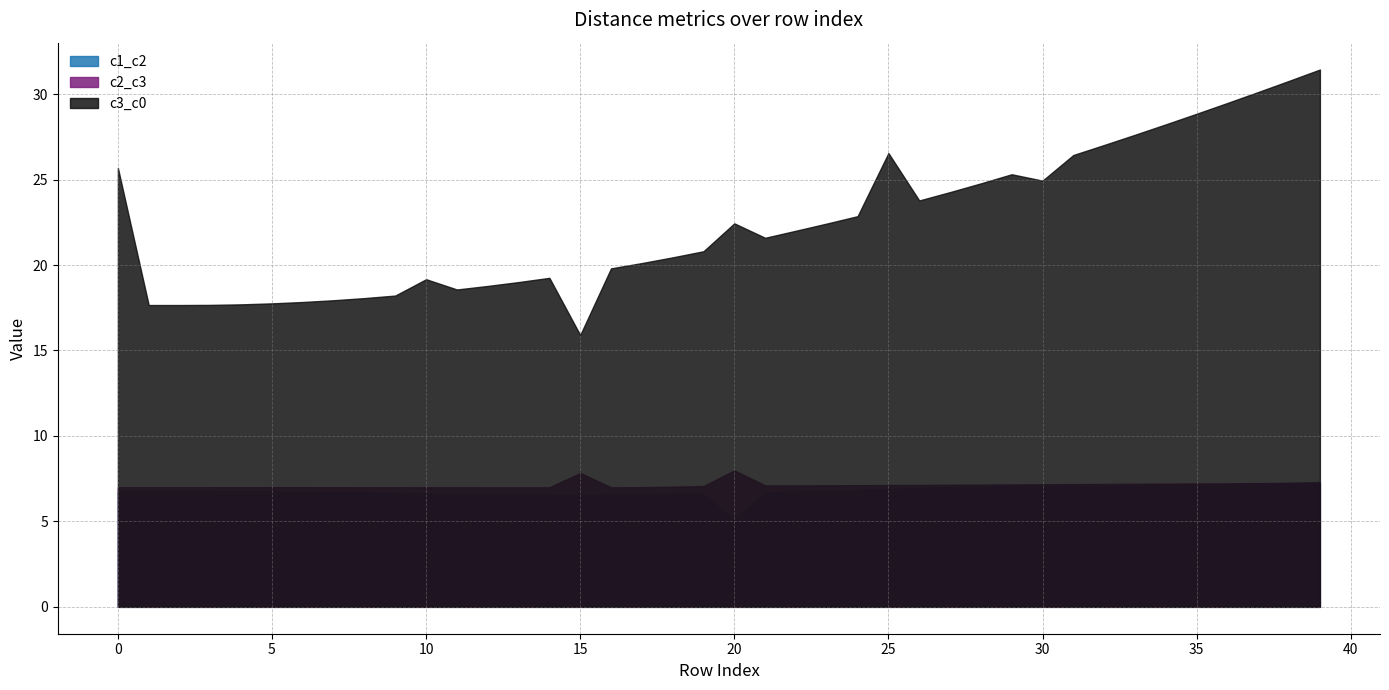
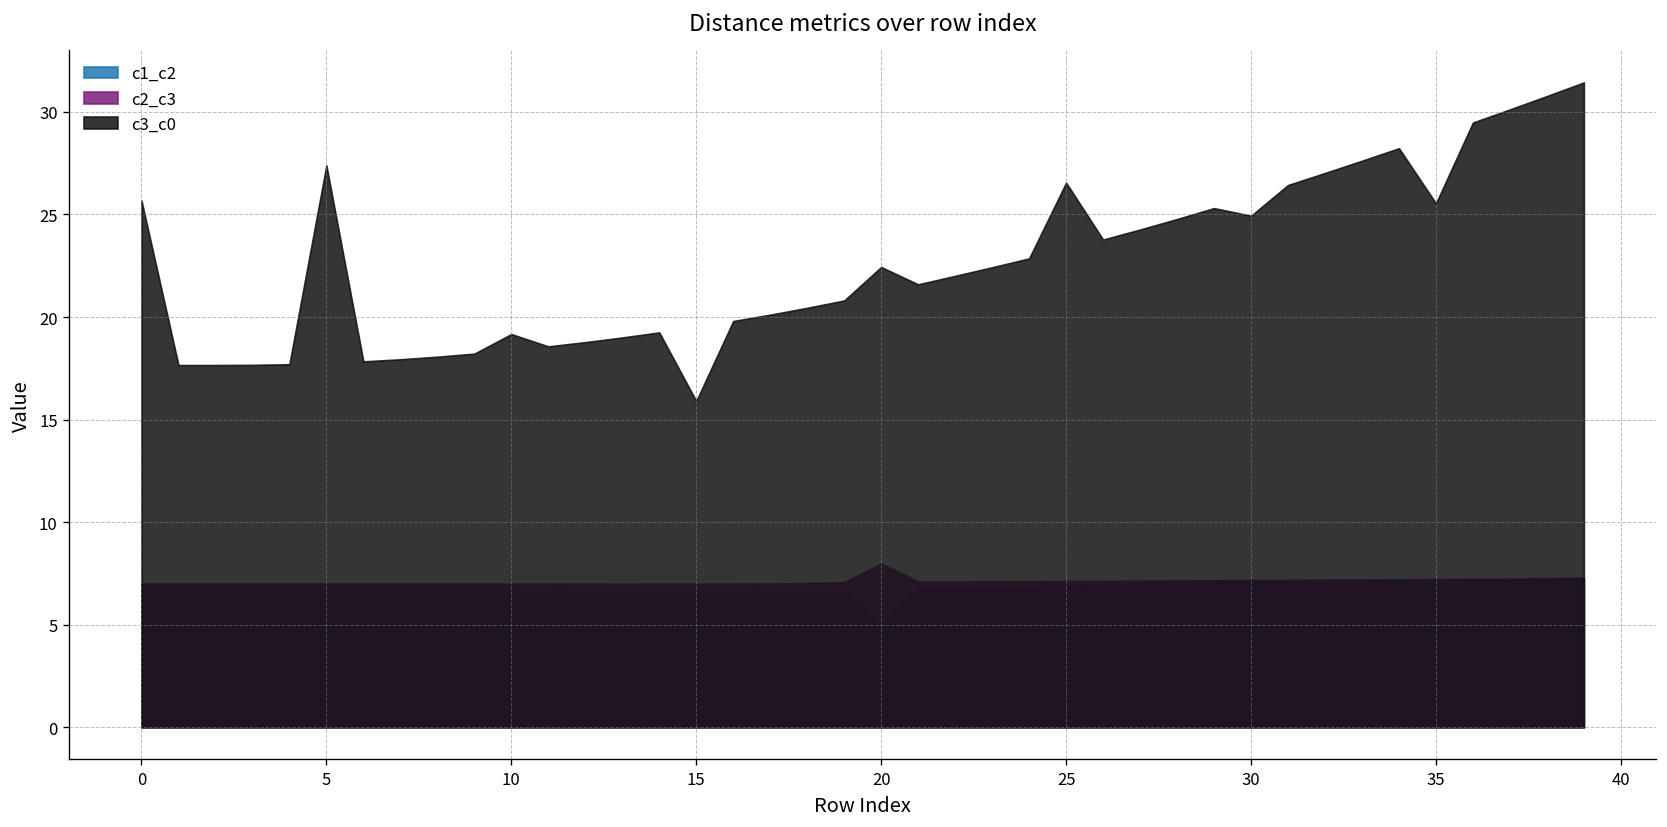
  {
    "c1_c2": {
      "0": 6.8,
      "5": 6.8,
      "10": 6.6,
      "15": 6.6,
      "20": 5.1,
      "25": 6.9
    },
    "c2_c3": {
      "0": 7.0,
      "5": 7.0,
      "10": 7.0,
-     "15": 7.8,
+     "15": 7.0,
      "20": 8.0,
      "25": 7.1
    },
    "c3_c0": {
      "0": 25.7,
-     "5": 17.8,
+     "5": 27.4,
      "10": 19.2,
      "15": 15.9,
      "20": 22.4,
      "25": 26.6,
      "30": 24.9,
-     "35": 28.9
+     "35": 25.5
    }
  }
